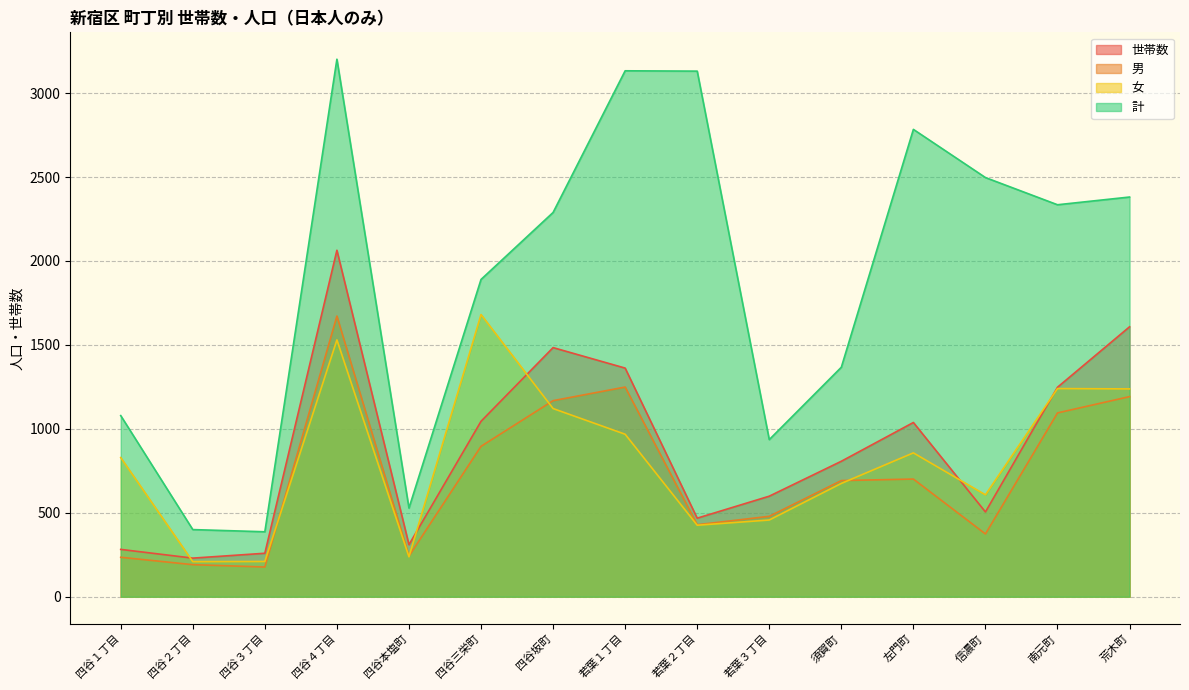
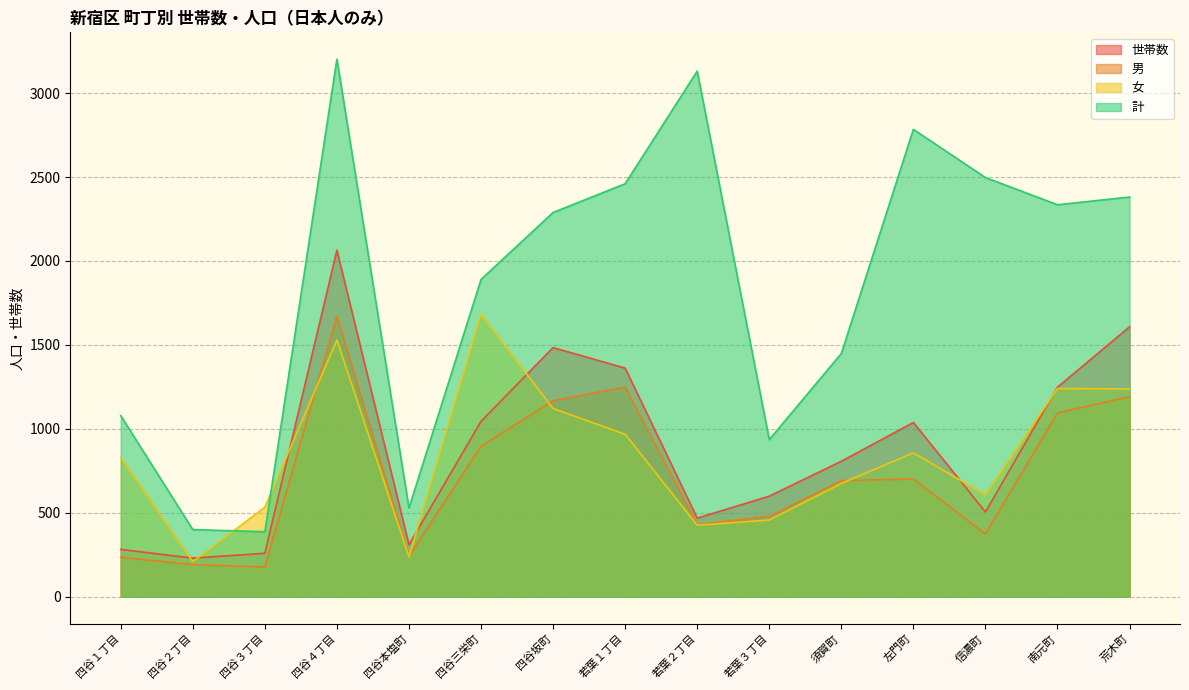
  {
    "女": {
      "四谷１丁目": 830,
      "四谷２丁目": 210,
-     "四谷３丁目": 210,
+     "四谷３丁目": 530,
      "四谷４丁目": 1530,
      "四谷三栄町": 1680,
      "四谷坂町": 1120,
      "若葉１丁目": 970,
      "若葉３丁目": 460,
      "須賀町": 680,
      "左門町": 860,
      "信濃町": 610,
      "荒木町": 1240
    },
    "計": {
      "四谷１丁目": 1080,
      "四谷２丁目": 400,
      "四谷３丁目": 390,
      "四谷４丁目": 3200,
      "四谷本塩町": 530,
      "四谷三栄町": 1890,
      "四谷坂町": 2290,
-     "若葉１丁目": 3130,
+     "若葉１丁目": 2460,
      "若葉２丁目": 3130,
      "若葉３丁目": 940,
-     "須賀町": 1370,
+     "須賀町": 1450,
      "左門町": 2780,
      "信濃町": 2500,
      "南元町": 2340,
      "荒木町": 2380
    }
  }
